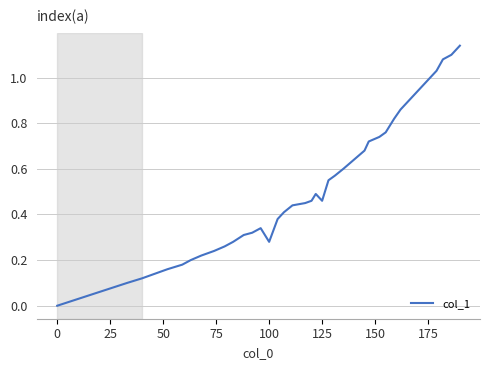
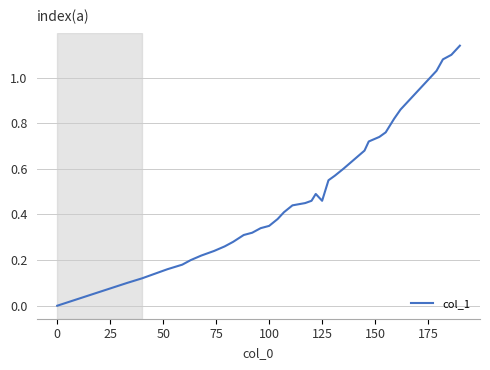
  {
    "0": 0.00,
-   "100": 0.28,
+   "100": 0.35,
    "125": 0.46
  }
